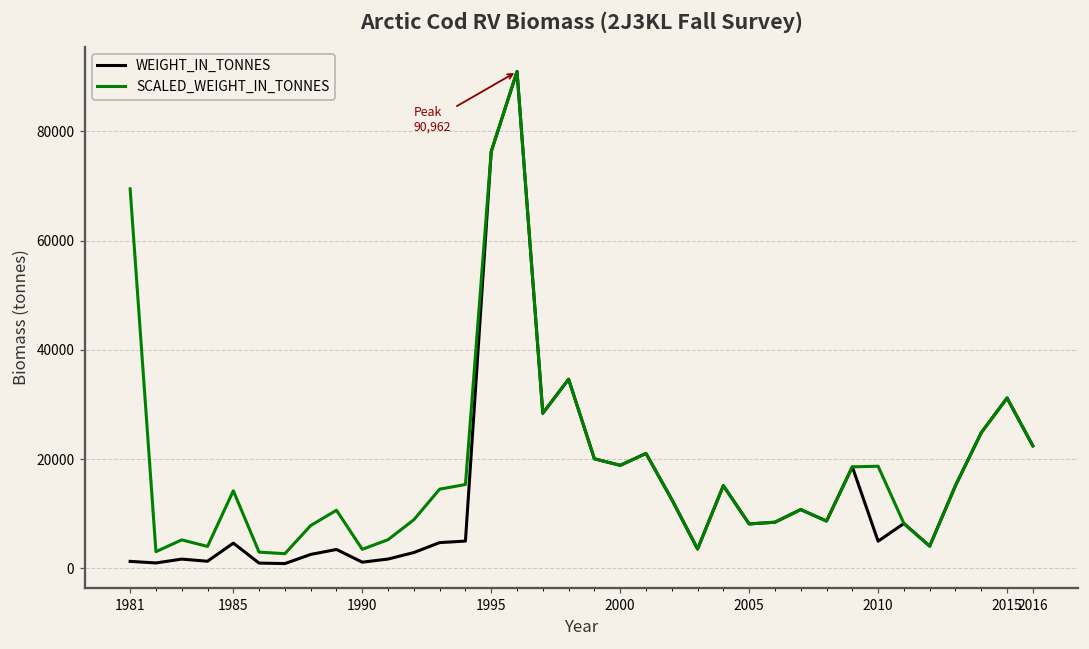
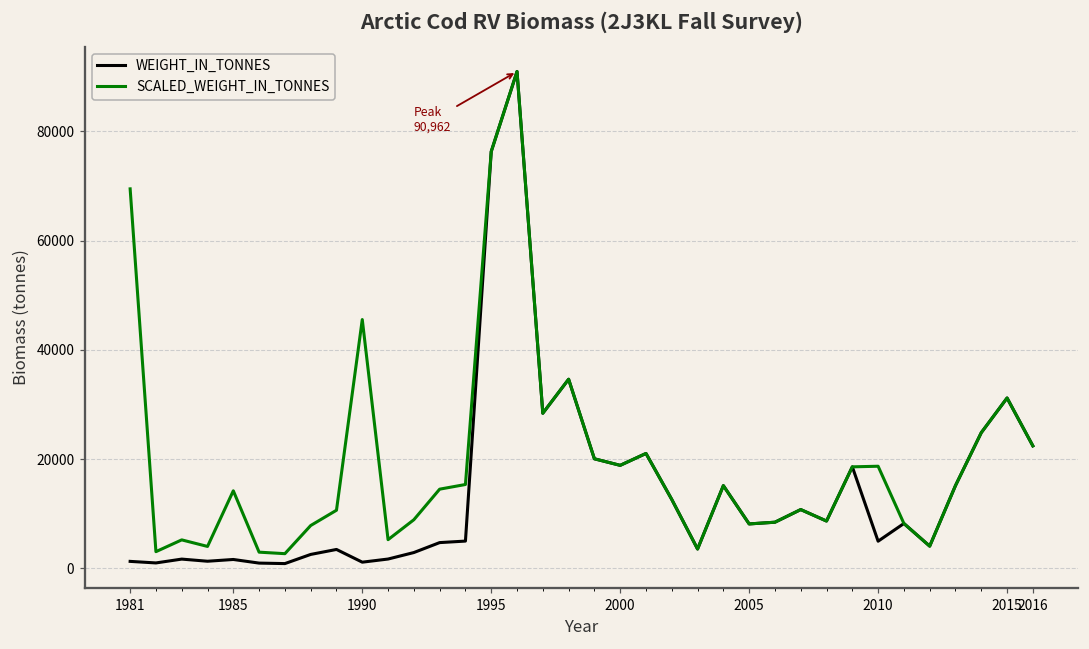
  {
    "WEIGHT_IN_TONNES": {
      "1981": 1000,
-     "1985": 5000,
+     "1985": 2000,
      "1990": 1000,
      "2010": 5000
    },
    "SCALED_WEIGHT_IN_TONNES": {
      "1981": 69000,
      "1985": 14000,
-     "1990": 3000,
+     "1990": 46000,
      "2010": 19000
    }
  }
